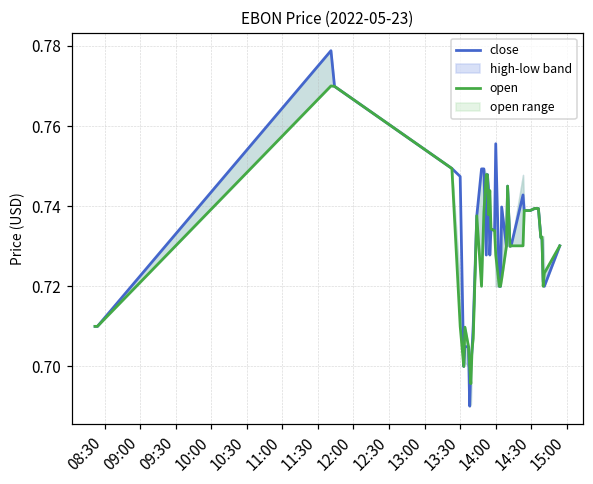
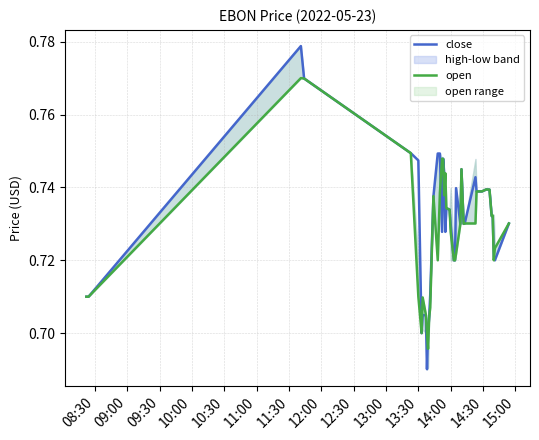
  {
    "close": {
      "13:30": 0.747,
-     "14:00": 0.756
+     "14:00": 0.730
    },
    "open": {
      "13:30": 0.710,
      "14:00": 0.728
    }
  }
